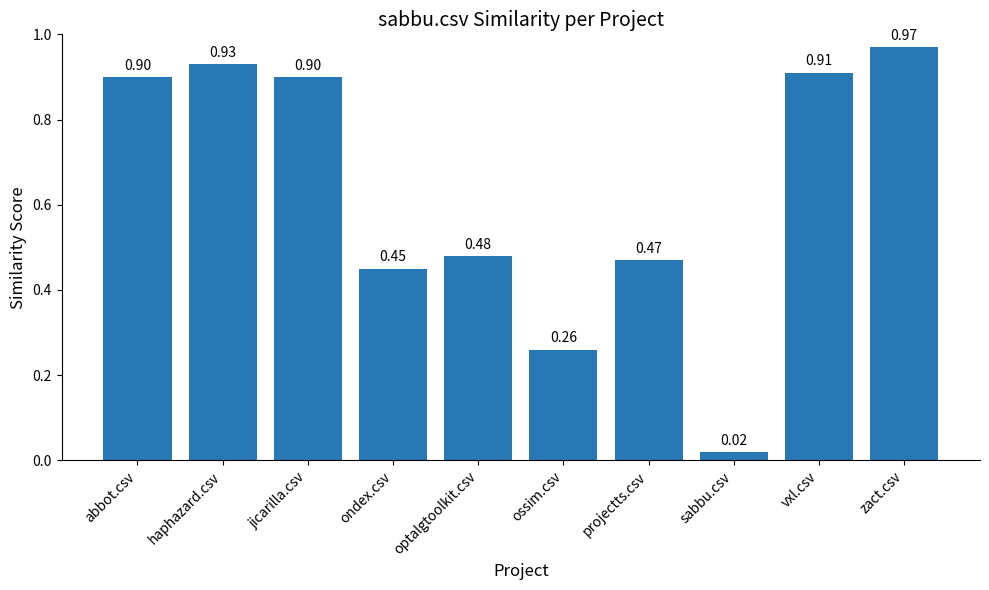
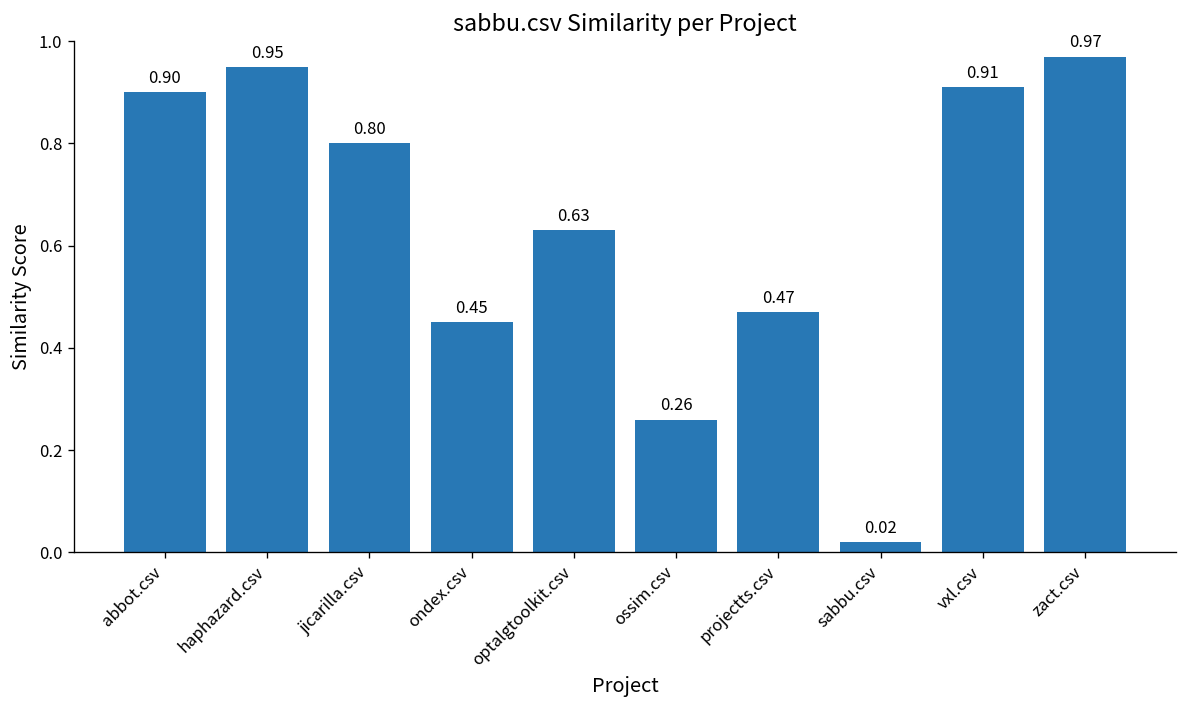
  {
    "abbot.csv": 0.90,
-   "haphazard.csv": 0.93,
-   "jicarilla.csv": 0.90,
+   "haphazard.csv": 0.95,
+   "jicarilla.csv": 0.80,
    "ondex.csv": 0.45,
-   "optalgtoolkit.csv": 0.48,
+   "optalgtoolkit.csv": 0.63,
    "ossim.csv": 0.26,
    "projectts.csv": 0.47,
    "sabbu.csv": 0.02,
    "vxl.csv": 0.91,
    "zact.csv": 0.97
  }
